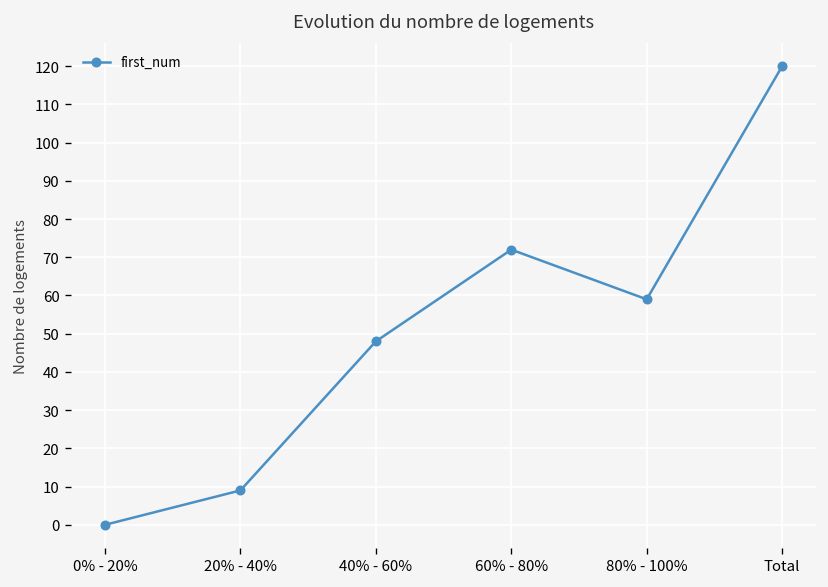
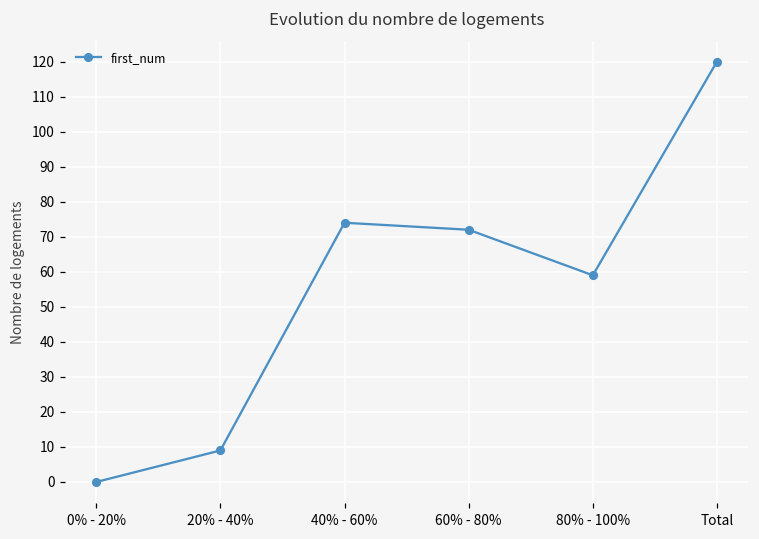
  {
    "0% - 20%": 0,
    "20% - 40%": 9,
-   "40% - 60%": 48,
+   "40% - 60%": 74,
    "60% - 80%": 72,
    "80% - 100%": 59,
    "Total": 120
  }
